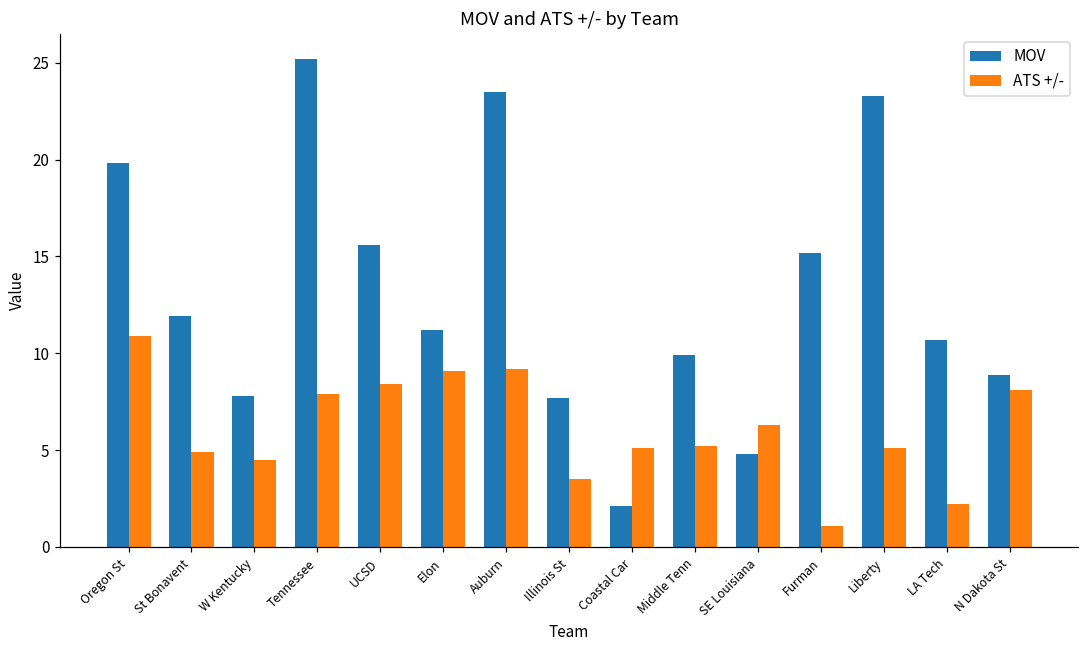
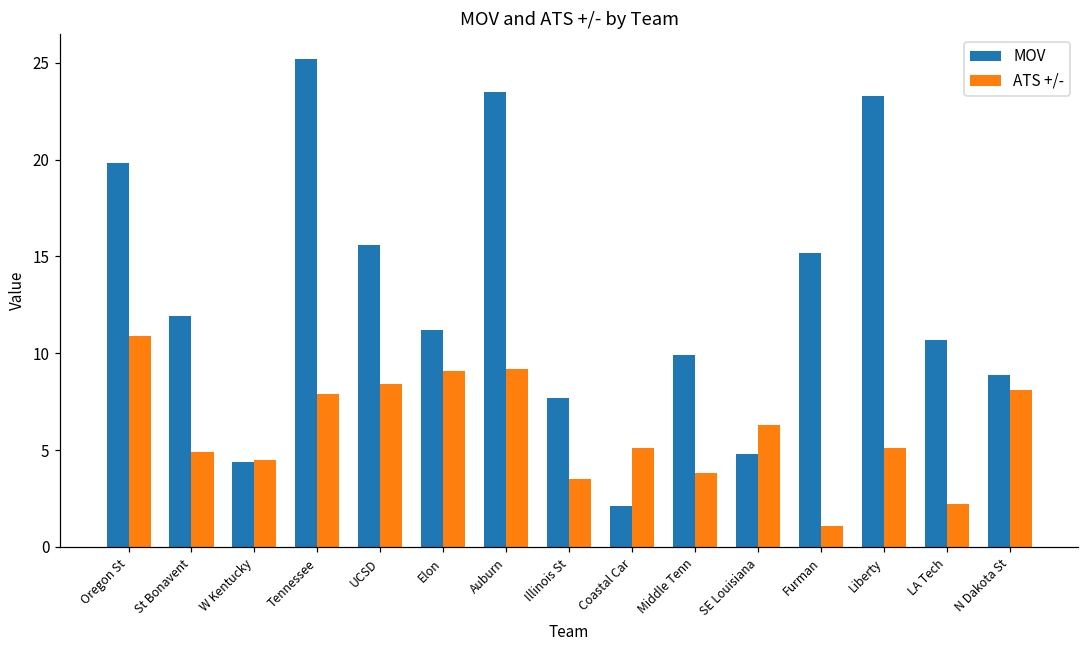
  {
    "MOV": {
      "Oregon St": 19.8,
      "St Bonavent": 11.9,
-     "W Kentucky": 7.8,
+     "W Kentucky": 4.4,
      "Tennessee": 25.2,
      "UCSD": 15.6,
      "Elon": 11.2,
      "Auburn": 23.5,
      "Illinois St": 7.7,
      "Coastal Car": 2.1,
      "Middle Tenn": 9.9,
      "SE Louisiana": 4.8,
      "Furman": 15.2,
      "Liberty": 23.3,
      "LA Tech": 10.7,
      "N Dakota St": 8.9
    },
    "ATS +/-": {
      "Oregon St": 10.9,
      "St Bonavent": 4.9,
      "W Kentucky": 4.5,
      "Tennessee": 7.9,
      "UCSD": 8.4,
      "Elon": 9.1,
      "Auburn": 9.2,
      "Illinois St": 3.5,
      "Coastal Car": 5.1,
-     "Middle Tenn": 5.2,
+     "Middle Tenn": 3.8,
      "SE Louisiana": 6.3,
      "Furman": 1.1,
      "Liberty": 5.1,
      "LA Tech": 2.2,
      "N Dakota St": 8.1
    }
  }
